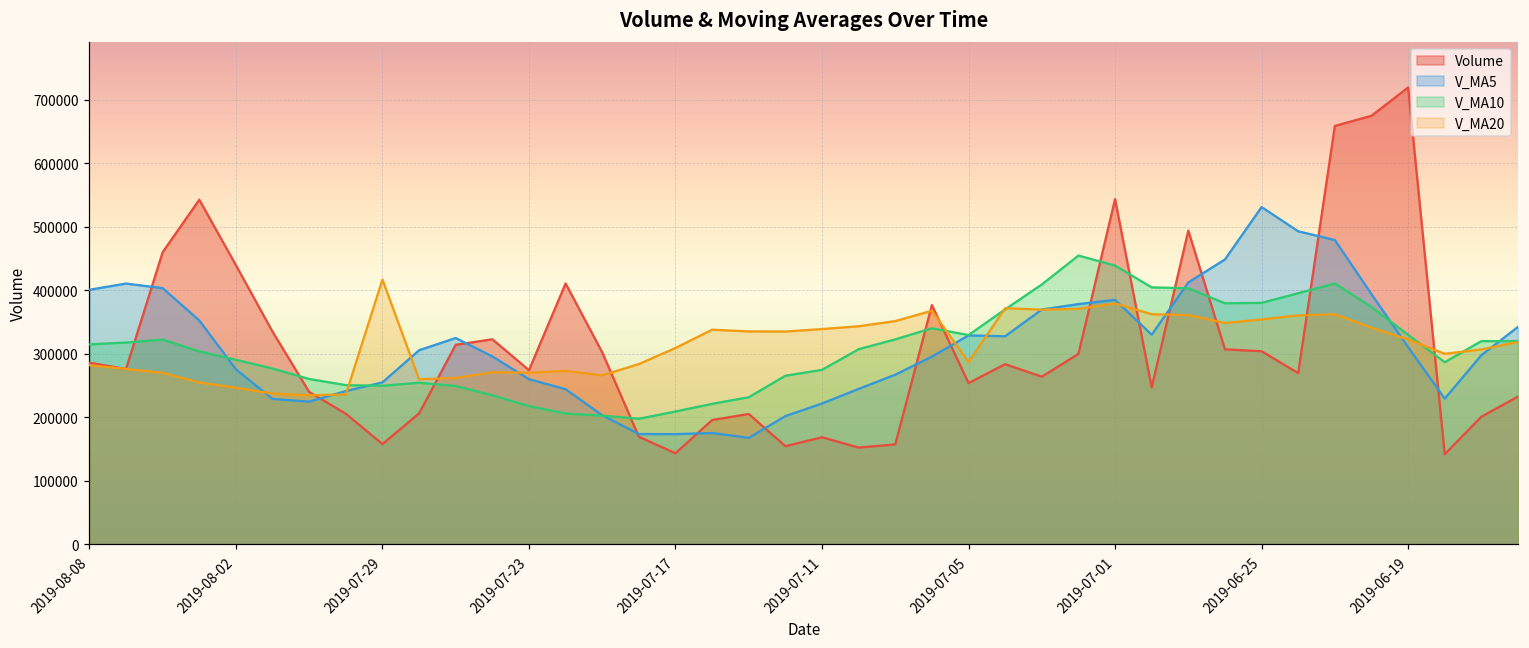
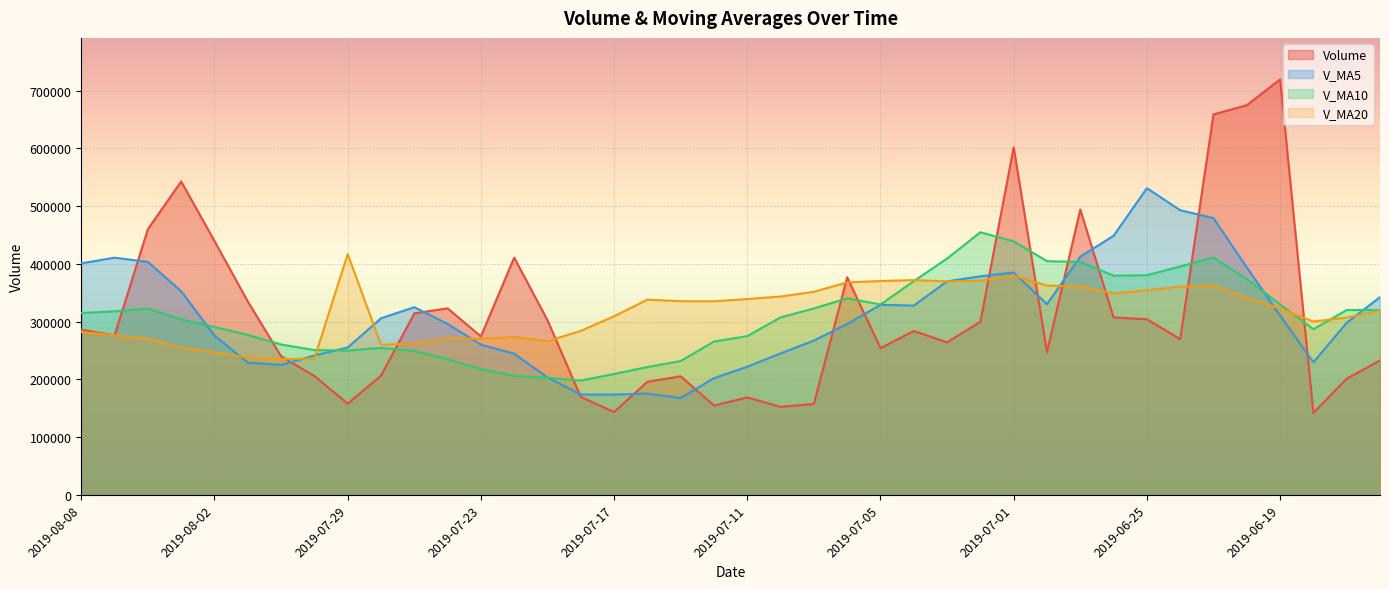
  {
    "Volume": {
      "2019-08-02": 440000,
      "2019-07-29": 160000,
      "2019-07-17": 140000,
      "2019-07-11": 170000,
      "2019-07-05": 250000,
-     "2019-07-01": 540000,
+     "2019-07-01": 600000,
      "2019-06-25": 300000,
      "2019-06-19": 720000
    },
    "V_MA20": {
      "2019-08-02": 250000,
      "2019-07-29": 420000,
      "2019-07-17": 310000,
      "2019-07-11": 340000,
-     "2019-07-05": 290000,
+     "2019-07-05": 370000,
      "2019-07-01": 380000,
      "2019-06-25": 350000,
      "2019-06-19": 320000
    }
  }
